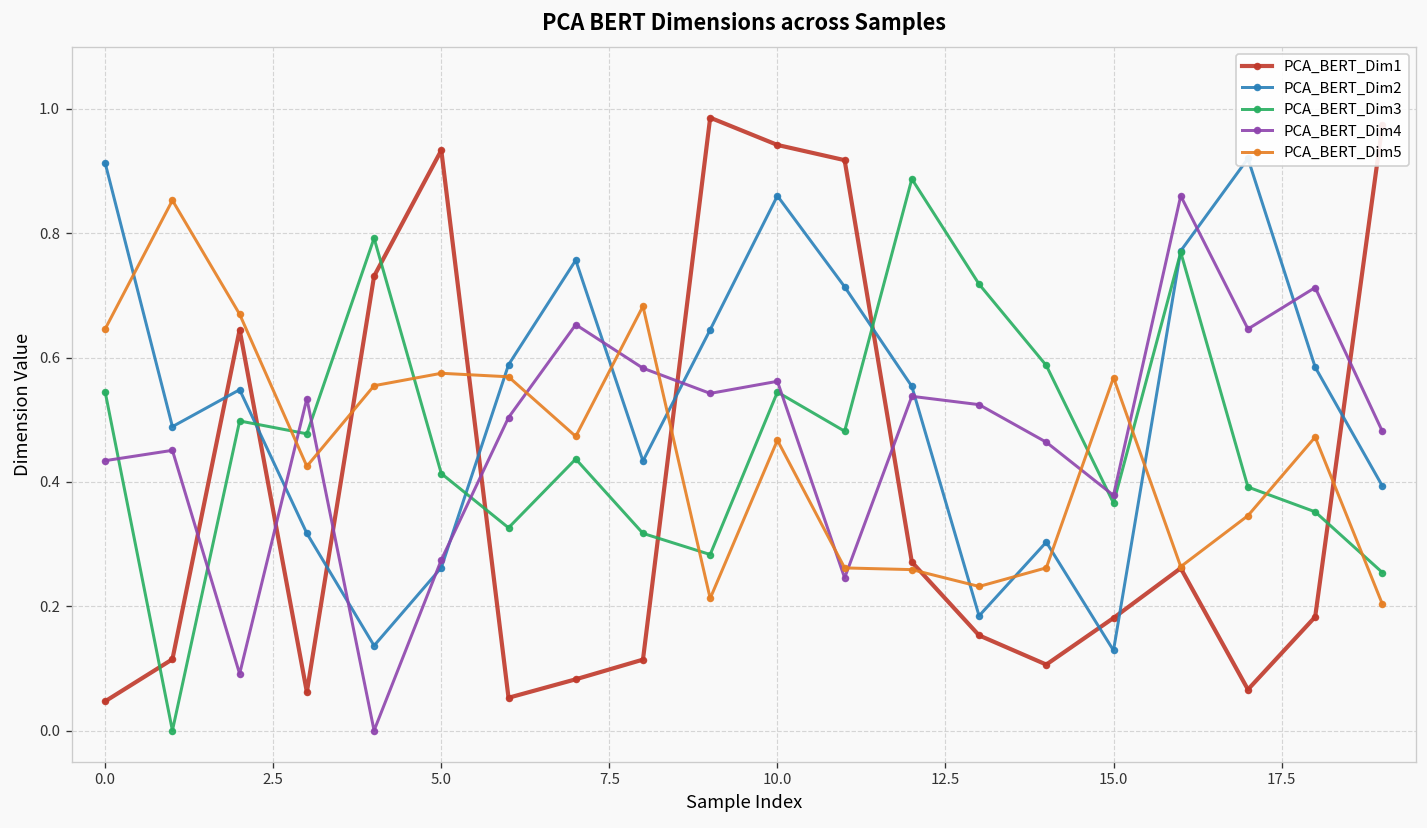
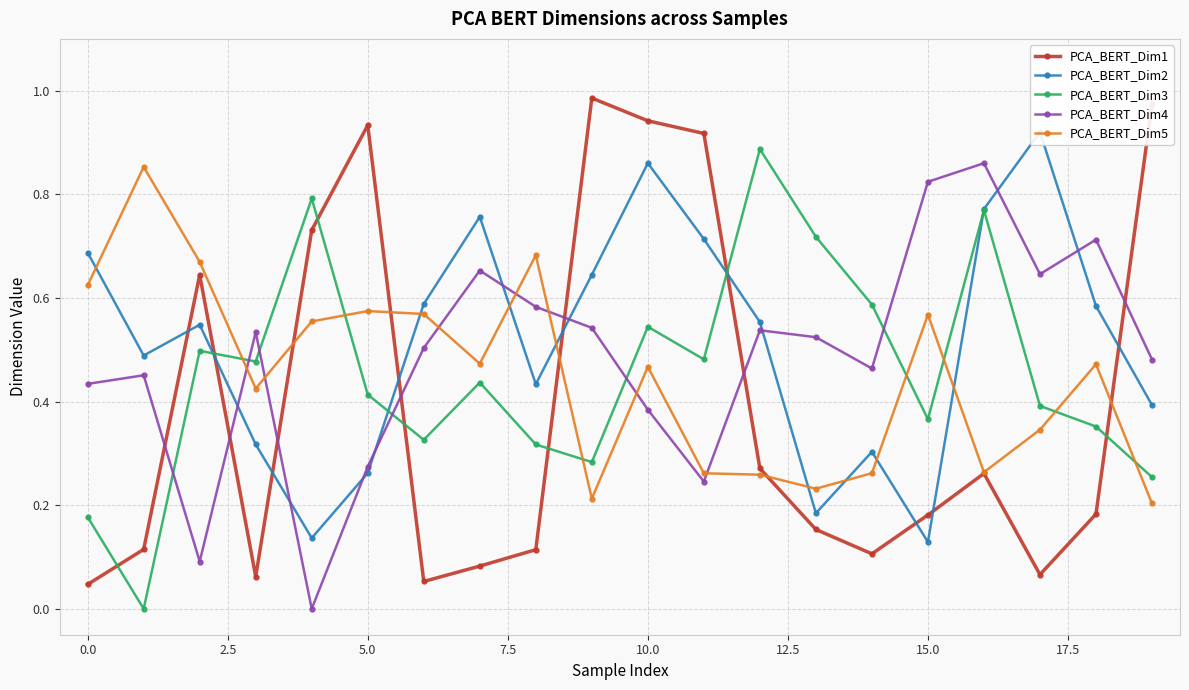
  {
    "PCA_BERT_Dim1": {
      "0.0": 0.05,
      "5.0": 0.93,
      "10.0": 0.94,
      "15.0": 0.18
    },
    "PCA_BERT_Dim2": {
-     "0.0": 0.91,
+     "0.0": 0.69,
      "5.0": 0.26,
      "10.0": 0.86,
      "15.0": 0.13
    },
    "PCA_BERT_Dim3": {
-     "0.0": 0.54,
+     "0.0": 0.18,
      "5.0": 0.41,
      "10.0": 0.54,
      "15.0": 0.37
    },
    "PCA_BERT_Dim4": {
      "0.0": 0.43,
      "5.0": 0.27,
-     "10.0": 0.56,
-     "15.0": 0.38
+     "10.0": 0.38,
+     "15.0": 0.82
    },
    "PCA_BERT_Dim5": {
-     "0.0": 0.65,
+     "0.0": 0.62,
      "5.0": 0.57,
      "10.0": 0.47,
      "15.0": 0.57
    }
  }
